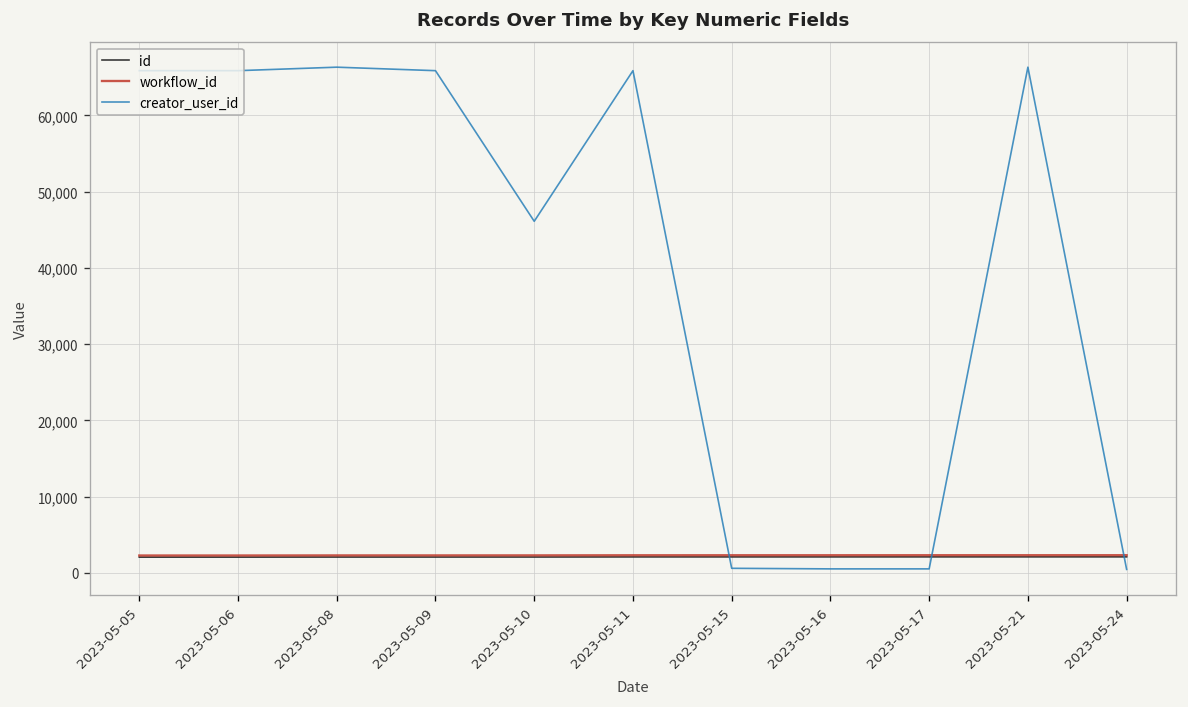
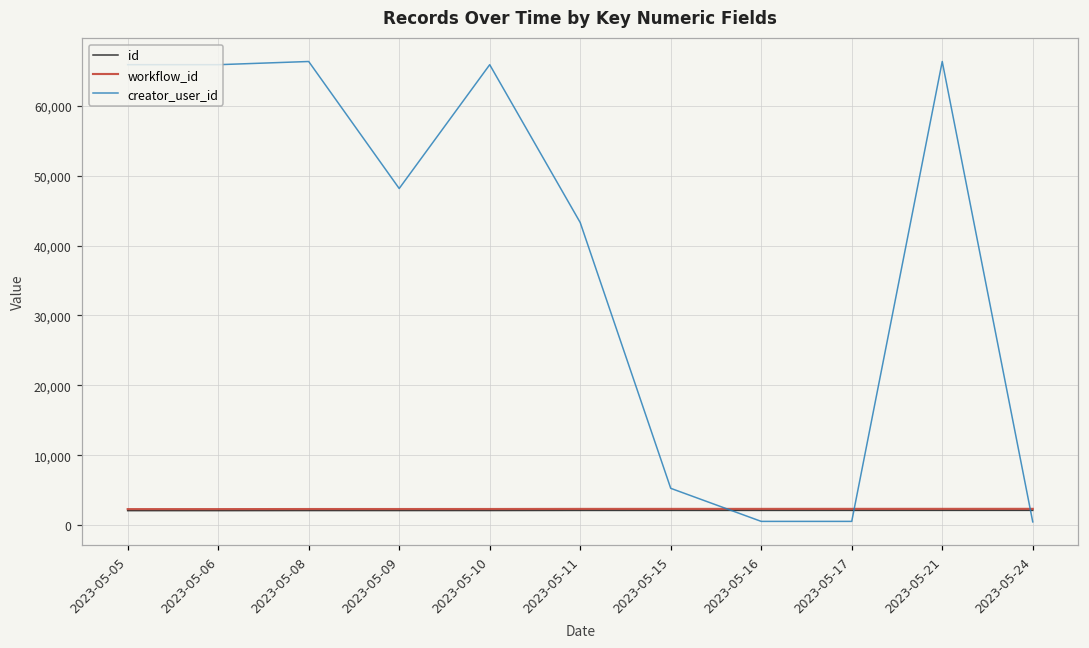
  {
    "creator_user_id": {
      "2023-05-08": "66,000",
-     "2023-05-09": "66,000",
-     "2023-05-10": "46,000",
-     "2023-05-11": "66,000",
-     "2023-05-15": "1,000",
+     "2023-05-09": "48,000",
+     "2023-05-10": "66,000",
+     "2023-05-11": "43,000",
+     "2023-05-15": "5,000",
      "2023-05-16": "1,000",
      "2023-05-17": "1,000",
      "2023-05-21": "66,000",
      "2023-05-24": "0"
    }
  }
